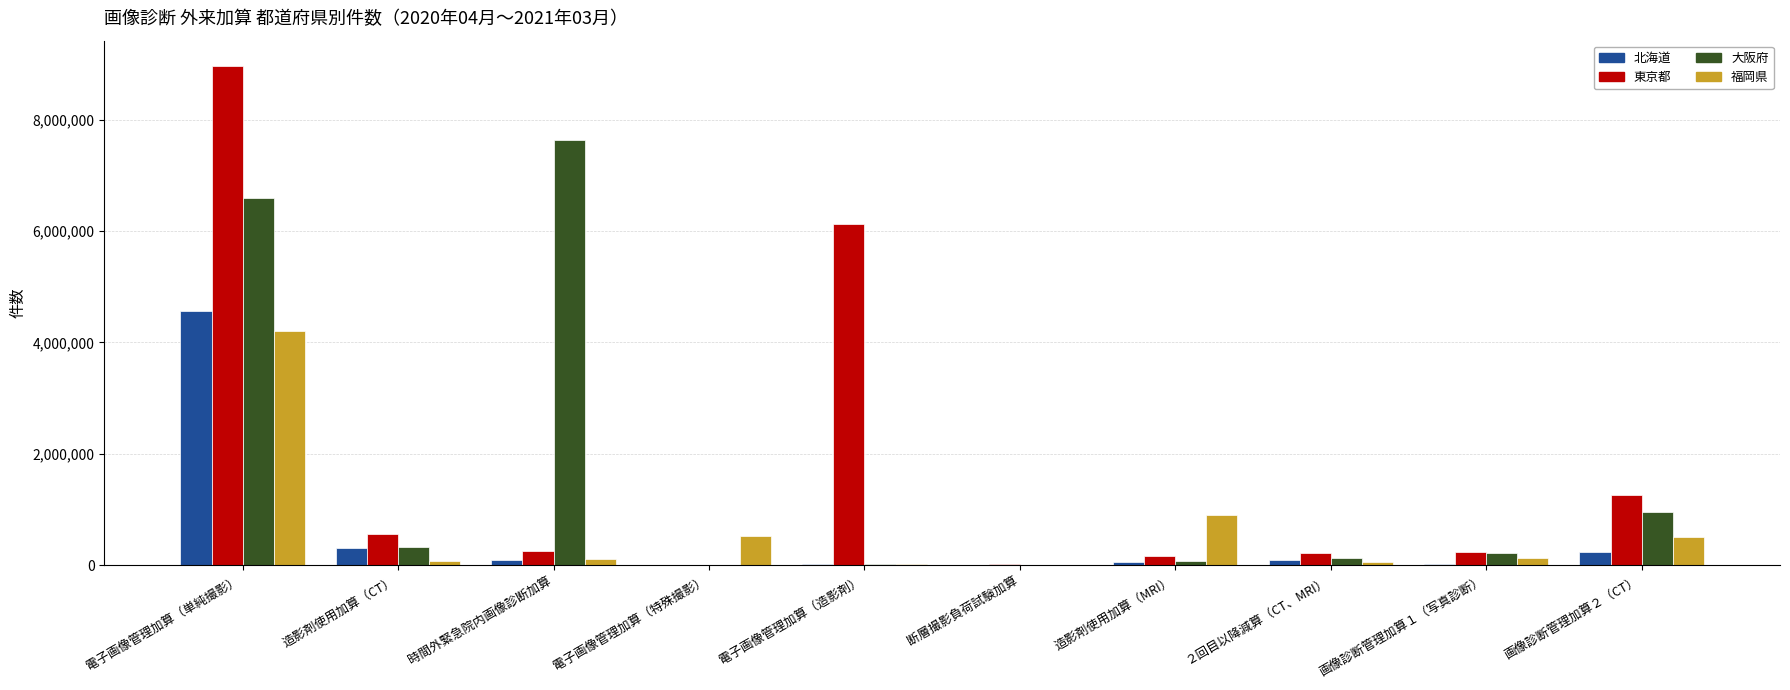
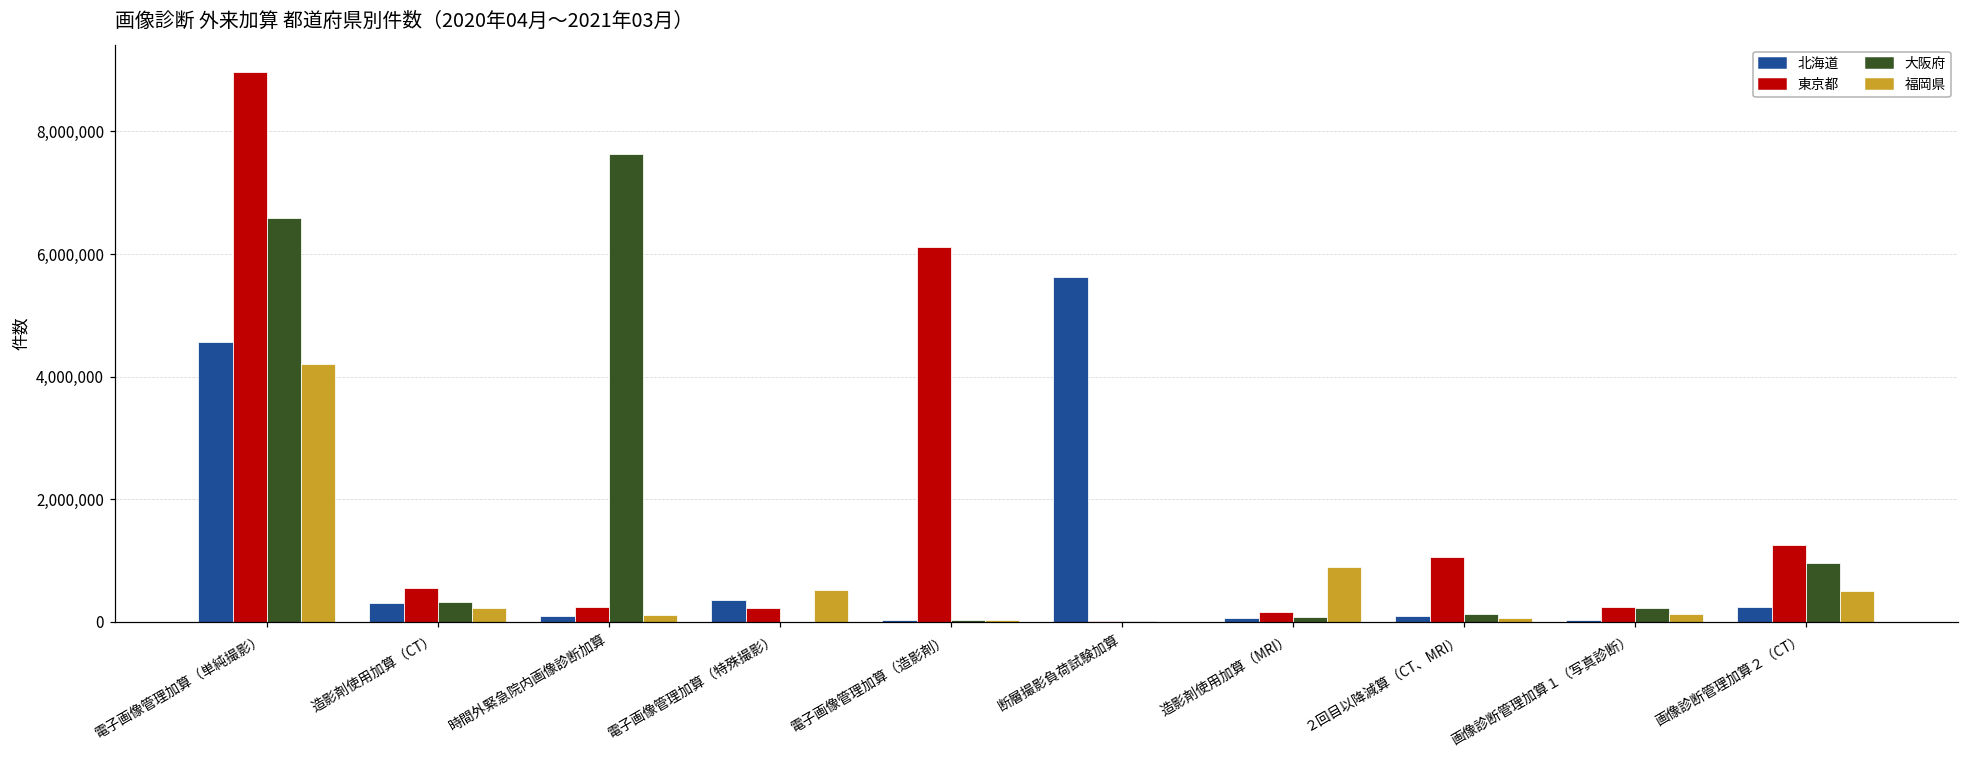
  {
    "北海道": {
      "電子画像管理加算（単純撮影）": "4,600,000",
      "造影剤使用加算（CT）": "300,000",
      "時間外緊急院内画像診断加算": "100,000",
-     "電子画像管理加算（特殊撮影）": "0",
-     "断層撮影負荷試験加算": "0",
+     "電子画像管理加算（特殊撮影）": "400,000",
+     "断層撮影負荷試験加算": "5,600,000",
      "造影剤使用加算（MRI）": "100,000",
      "２回目以降減算（CT、MRI）": "100,000",
      "画像診断管理加算２（CT）": "200,000"
    },
    "東京都": {
      "電子画像管理加算（単純撮影）": "9,000,000",
      "造影剤使用加算（CT）": "600,000",
      "時間外緊急院内画像診断加算": "200,000",
-     "電子画像管理加算（特殊撮影）": "0",
+     "電子画像管理加算（特殊撮影）": "200,000",
      "電子画像管理加算（造影剤）": "6,100,000",
      "造影剤使用加算（MRI）": "200,000",
-     "２回目以降減算（CT、MRI）": "200,000",
+     "２回目以降減算（CT、MRI）": "1,100,000",
      "画像診断管理加算１（写真診断）": "200,000",
      "画像診断管理加算２（CT）": "1,300,000"
    },
    "大阪府": {
      "電子画像管理加算（単純撮影）": "6,600,000",
      "造影剤使用加算（CT）": "300,000",
      "時間外緊急院内画像診断加算": "7,600,000",
      "造影剤使用加算（MRI）": "100,000",
      "２回目以降減算（CT、MRI）": "100,000",
      "画像診断管理加算１（写真診断）": "200,000",
      "画像診断管理加算２（CT）": "1,000,000"
    },
    "福岡県": {
      "電子画像管理加算（単純撮影）": "4,200,000",
-     "造影剤使用加算（CT）": "100,000",
+     "造影剤使用加算（CT）": "200,000",
      "時間外緊急院内画像診断加算": "100,000",
      "電子画像管理加算（特殊撮影）": "500,000",
      "造影剤使用加算（MRI）": "900,000",
      "２回目以降減算（CT、MRI）": "100,000",
      "画像診断管理加算１（写真診断）": "100,000",
      "画像診断管理加算２（CT）": "500,000"
    }
  }
